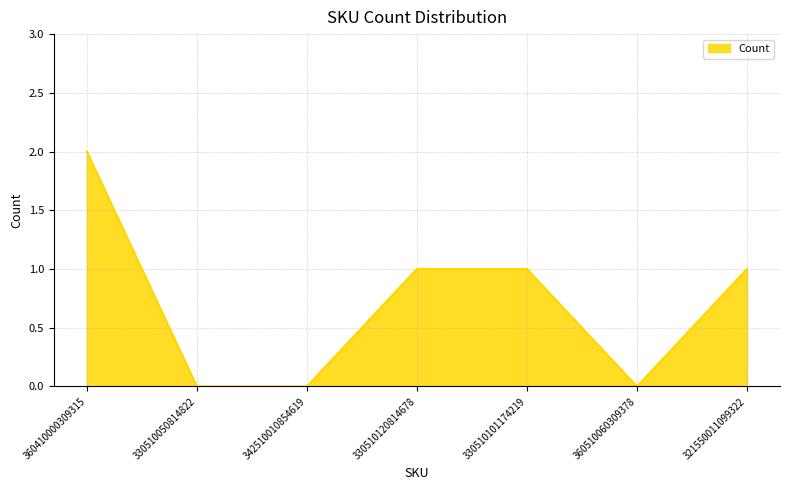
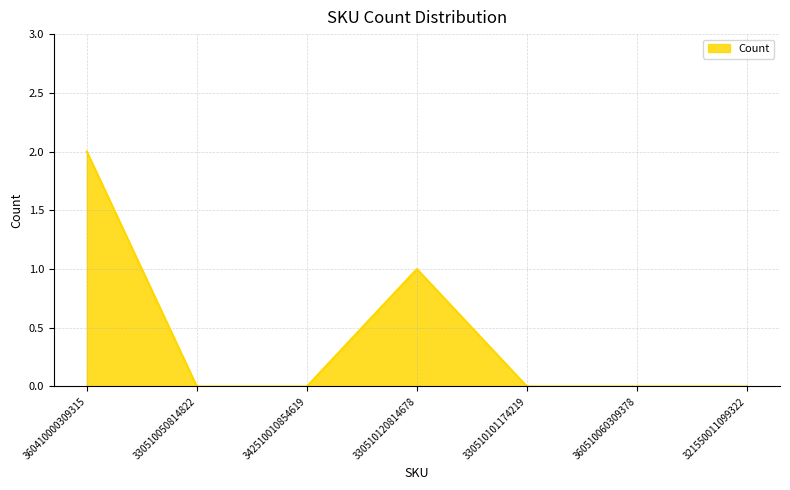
  {
    "360410000309315": 2,
    "330510050814822": 0,
    "342510010854619": 0,
    "330510120814678": 1,
-   "330510101174219": 1,
+   "330510101174219": 0,
    "360510060309378": 0,
-   "321550011099322": 1
+   "321550011099322": 0
  }
